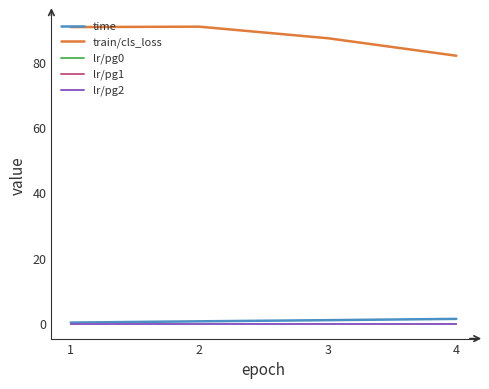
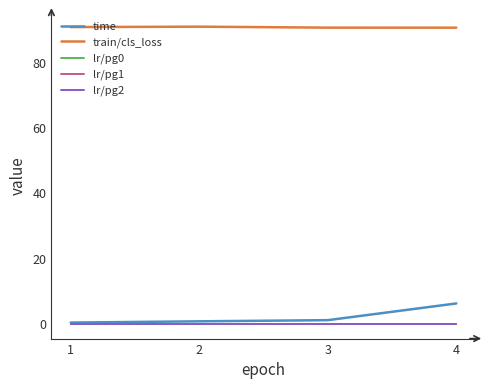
  {
    "time": {
      "3": 1,
-     "4": 1
+     "4": 6
    },
    "train/cls_loss": {
      "1": 91,
      "2": 91,
-     "3": 87,
-     "4": 82
+     "3": 91,
+     "4": 91
    },
    "lr/pg2": {
      "3": 0,
      "4": 0
    }
  }
